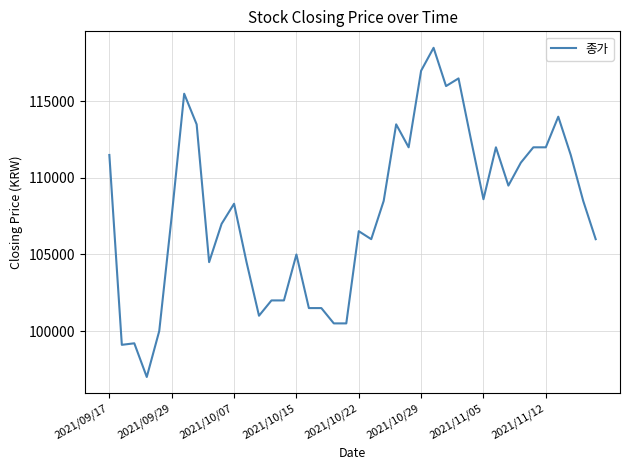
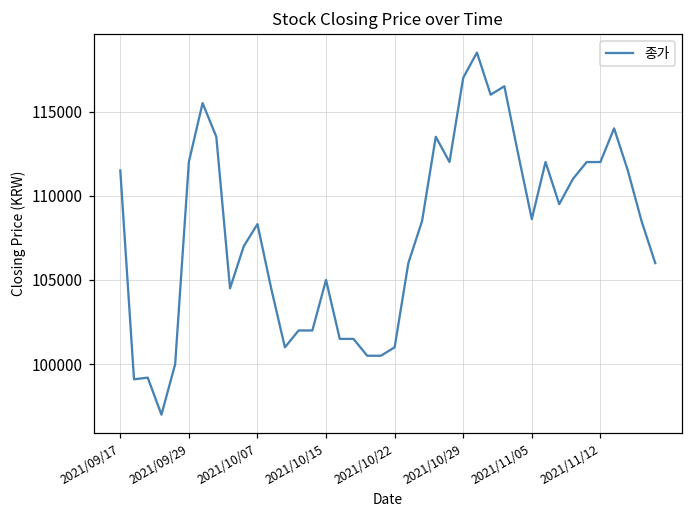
  {
    "2021/09/17": 111500,
-   "2021/09/29": 107500,
+   "2021/09/29": 112000,
    "2021/10/07": 108300,
    "2021/10/15": 105000,
-   "2021/10/22": 106500,
+   "2021/10/22": 101000,
    "2021/10/29": 117000,
    "2021/11/05": 108600,
    "2021/11/12": 112000
  }
